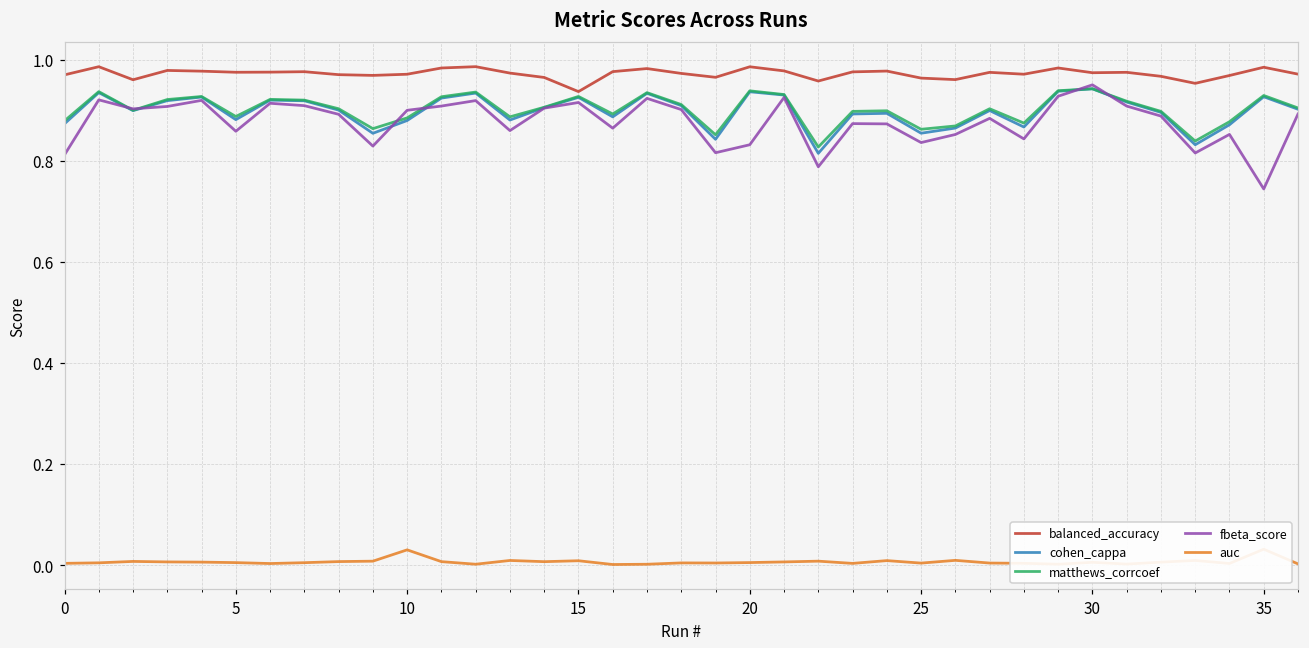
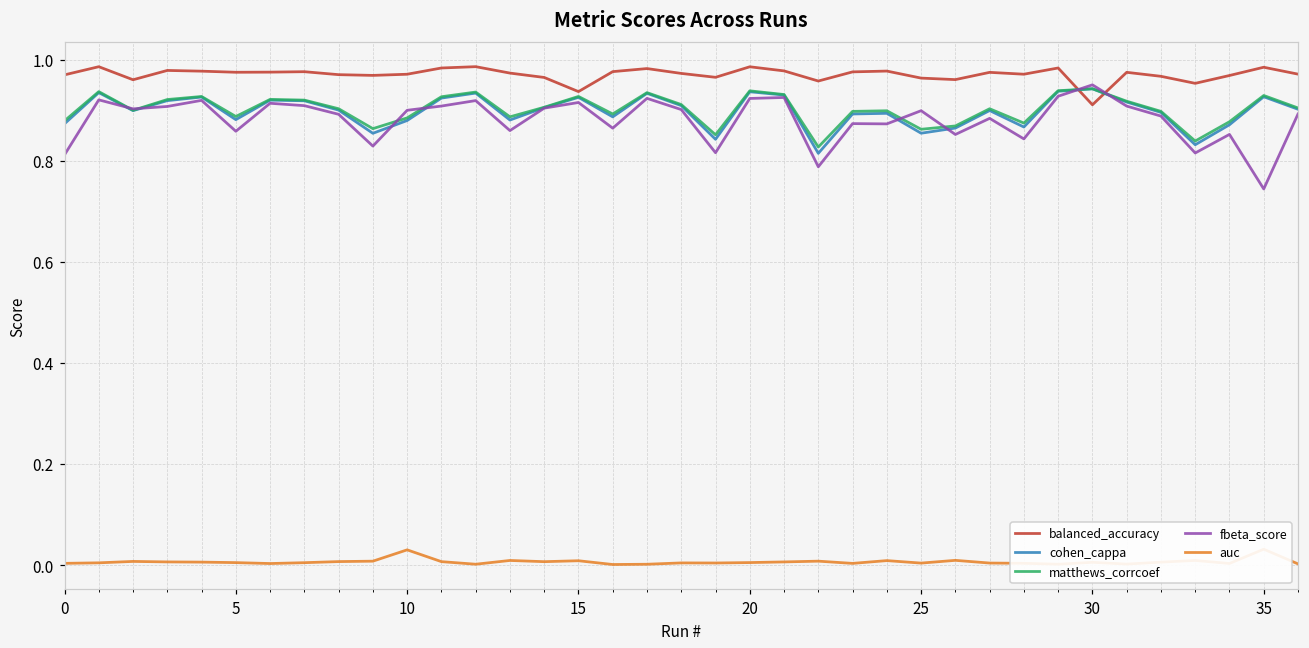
  {
    "balanced_accuracy": {
      "0": 0.97,
      "5": 0.98,
      "10": 0.97,
      "15": 0.94,
      "20": 0.99,
      "25": 0.96,
-     "30": 0.97,
+     "30": 0.91,
      "35": 0.99
    },
    "cohen_cappa": {
      "0": 0.87,
      "5": 0.88,
      "25": 0.85
    },
    "matthews_corrcoef": {
      "0": 0.88,
      "5": 0.89,
      "25": 0.86
    },
    "fbeta_score": {
      "0": 0.81,
      "5": 0.86,
      "10": 0.90,
      "15": 0.92,
-     "20": 0.83,
-     "25": 0.84,
+     "20": 0.92,
+     "25": 0.90,
      "30": 0.95,
      "35": 0.74
    },
    "auc": {
      "0": 0.00,
      "5": 0.00,
      "10": 0.03,
      "15": 0.01,
      "20": 0.00,
      "25": 0.00
    }
  }
